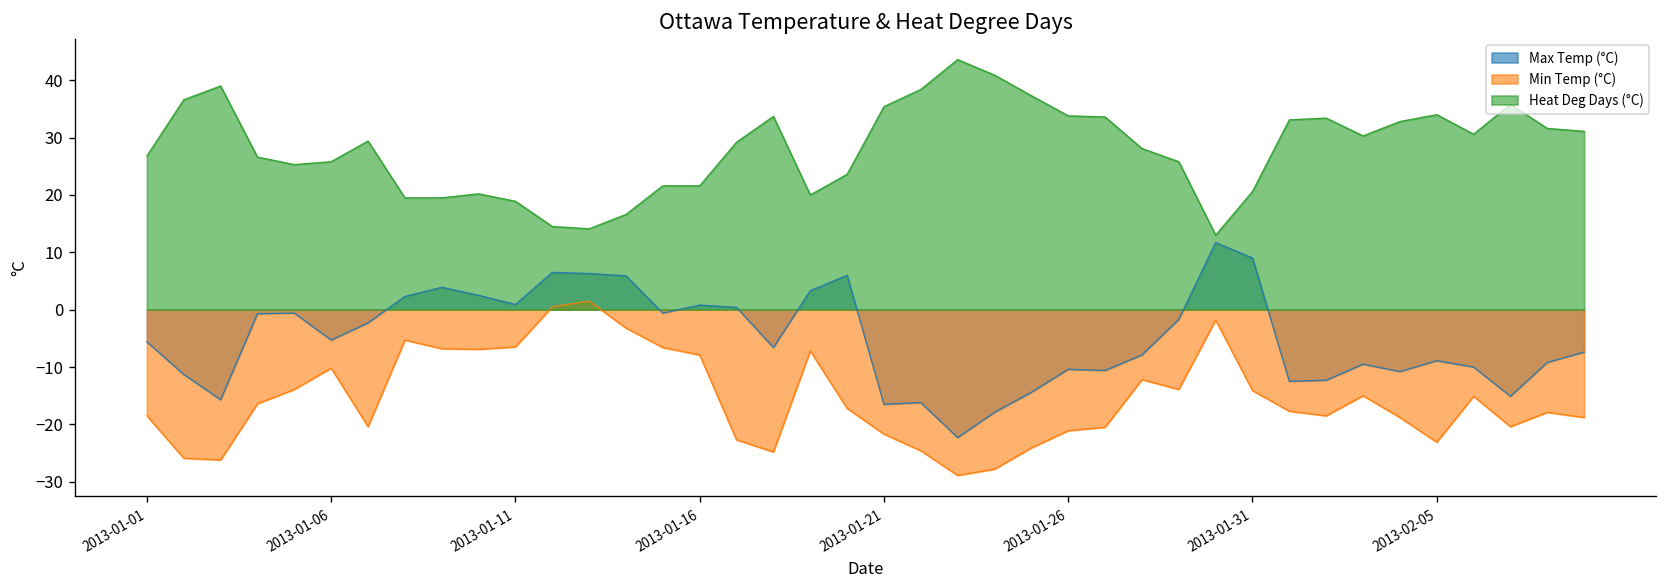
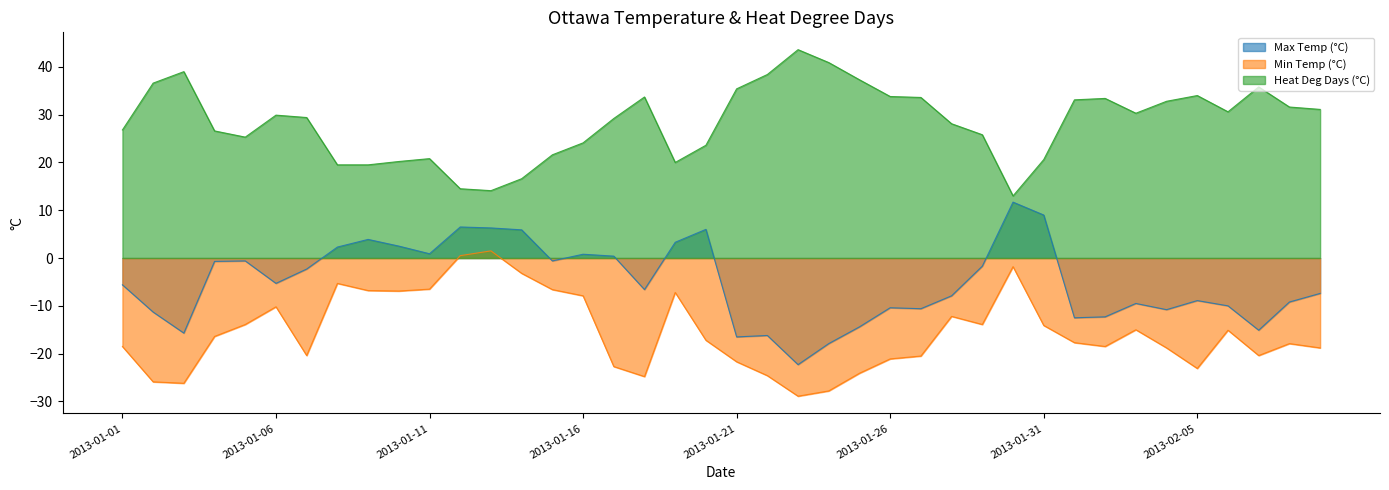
  {
    "Heat Deg Days (°C)": {
      "2013-01-01": 27,
-     "2013-01-06": 26,
-     "2013-01-11": 19,
-     "2013-01-16": 22,
+     "2013-01-06": 30,
+     "2013-01-11": 21,
+     "2013-01-16": 24,
      "2013-01-21": 35,
      "2013-01-26": 34,
      "2013-01-31": 21,
      "2013-02-05": 34
    }
  }
